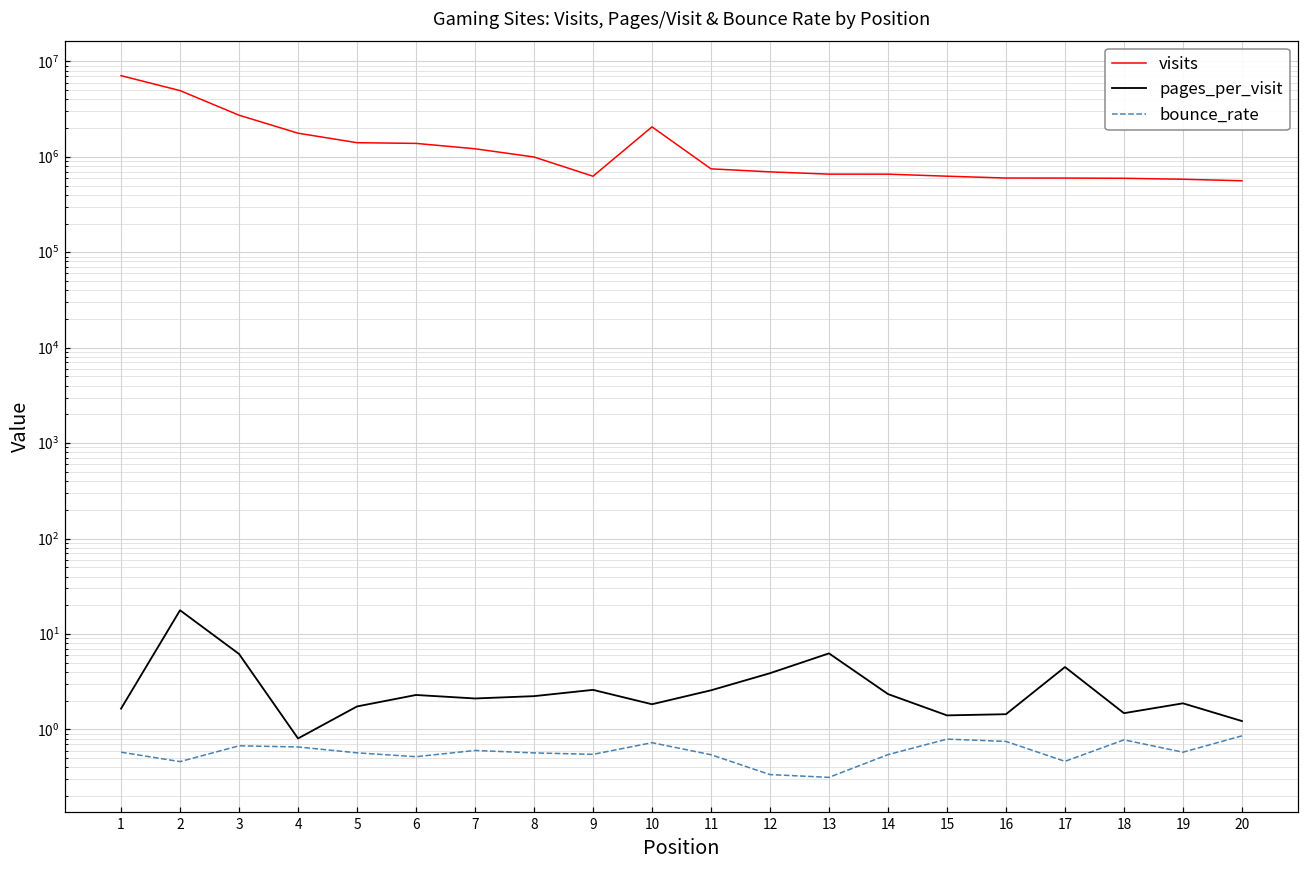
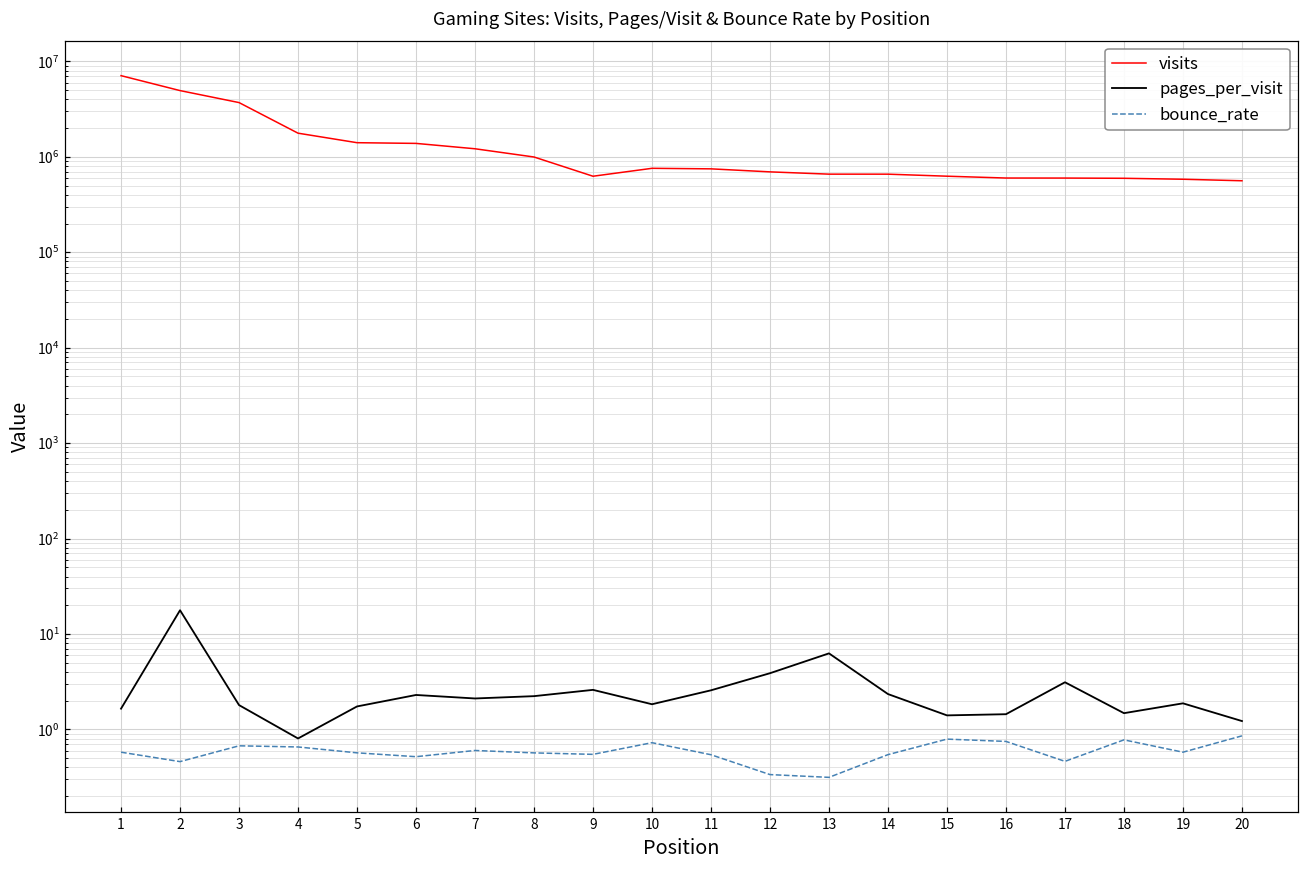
  {
    "visits": {
      "1": 7000000,
      "2": 5000000,
-     "3": 2700000,
+     "3": 3700000,
      "4": 1800000,
      "5": 1400000,
      "6": 1400000,
      "7": 1200000,
      "8": 1000000,
      "9": 600000,
-     "10": 2100000,
+     "10": 800000,
      "11": 700000,
      "12": 700000,
      "13": 700000,
      "14": 700000,
      "15": 600000,
      "16": 600000,
      "17": 600000,
      "18": 600000,
      "19": 600000,
      "20": 600000
    },
    "pages_per_visit": {
      "1": 1.6,
      "2": 18,
-     "3": 6,
+     "3": 1.8,
      "4": 0.8,
      "5": 1.7,
      "6": 2.3,
      "7": 2.1,
      "8": 2.2,
      "9": 2.6,
      "10": 1.8,
      "11": 2.6,
      "12": 4,
      "13": 6,
      "14": 2.3,
      "15": 1.4,
      "16": 1.4,
-     "17": 5,
+     "17": 3.1,
      "18": 1.5,
      "19": 1.9,
      "20": 1.2
    },
    "bounce_rate": {
      "1": 0.6,
      "2": 0.5,
      "3": 0.7,
      "4": 0.7,
      "5": 0.6,
      "6": 0.5,
      "7": 0.6,
      "8": 0.6,
      "9": 0.5,
      "10": 0.7,
      "11": 0.5,
      "12": 0.34,
      "13": 0.3,
      "14": 0.5,
      "15": 0.8,
      "16": 0.7,
      "17": 0.5,
      "18": 0.8,
      "19": 0.6,
      "20": 0.9
    }
  }
